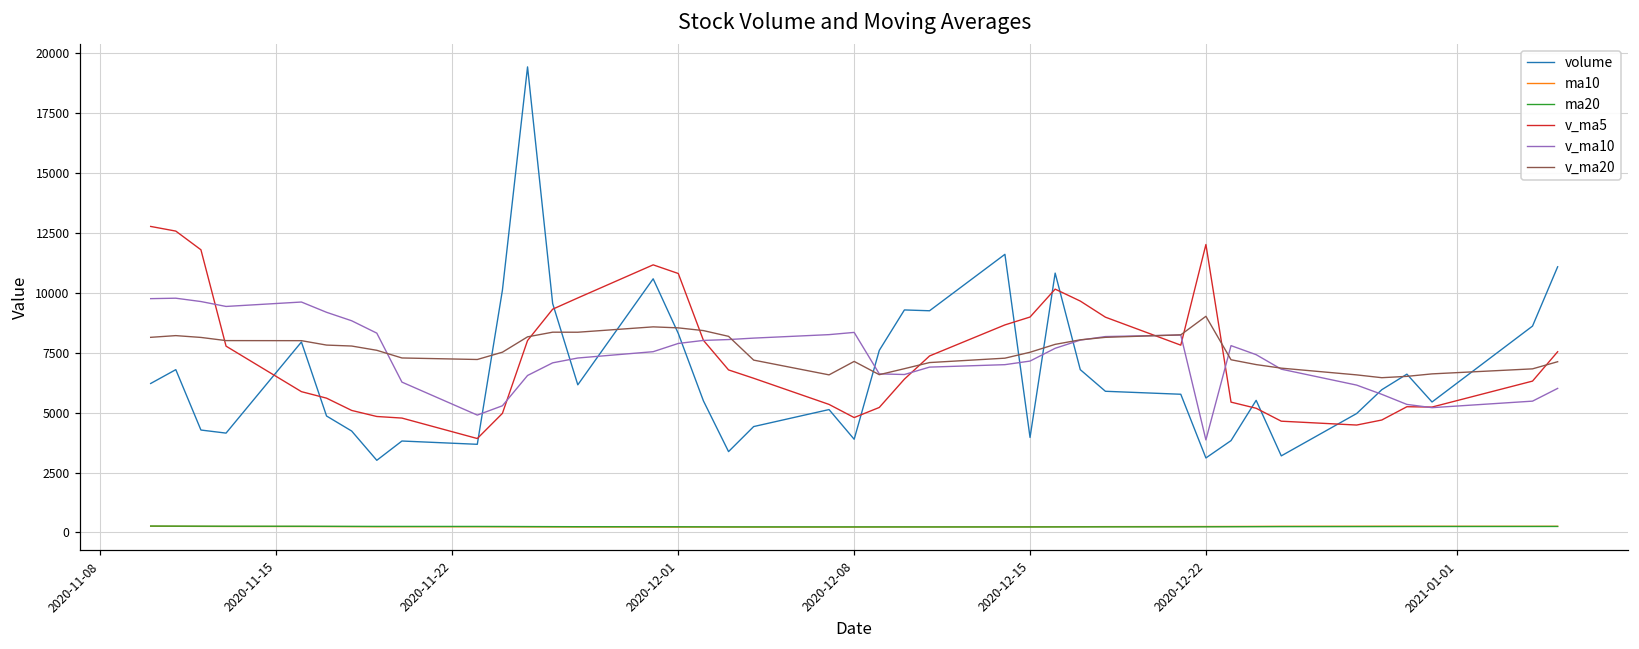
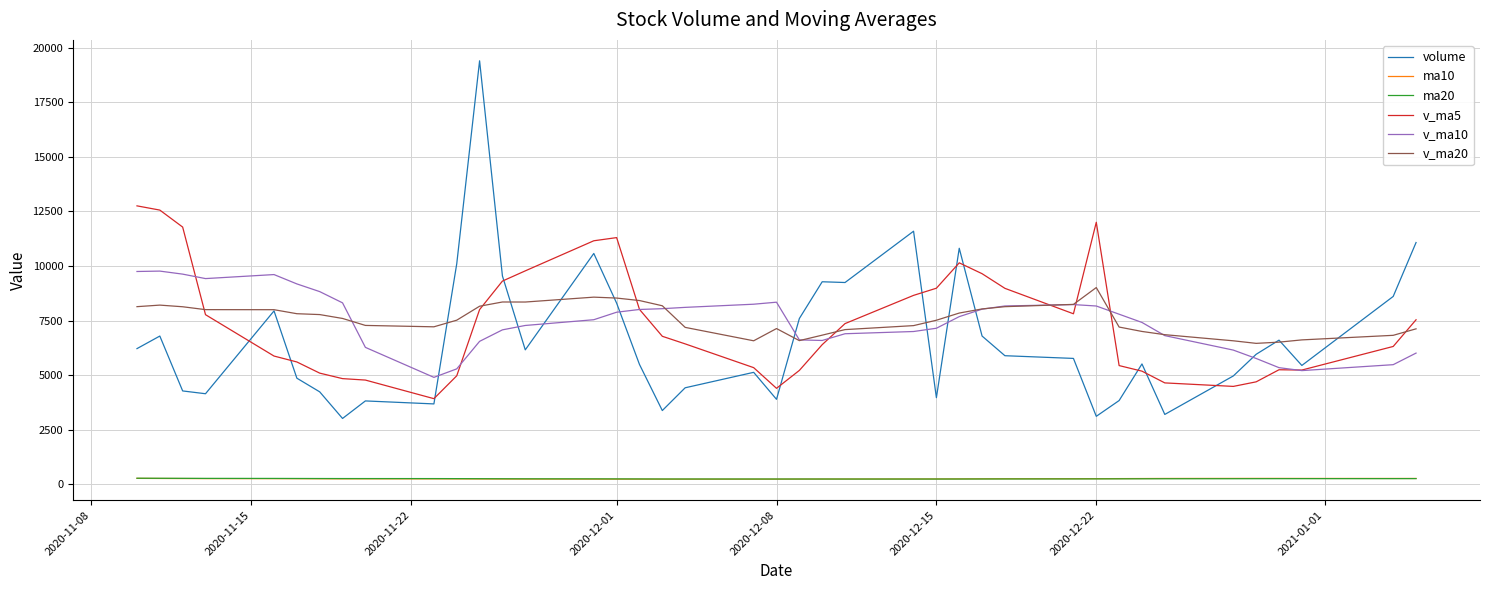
  {
    "volume": {
      "2020-12-01": 8300,
      "2020-12-08": 3900,
      "2020-12-15": 4000,
      "2020-12-22": 3100
    },
    "v_ma5": {
-     "2020-12-01": 10800,
-     "2020-12-08": 4800,
+     "2020-12-01": 11300,
+     "2020-12-08": 4400,
      "2020-12-15": 9000,
      "2020-12-22": 12000
    },
    "v_ma10": {
      "2020-12-01": 7900,
      "2020-12-08": 8300,
      "2020-12-15": 7100,
-     "2020-12-22": 3900
+     "2020-12-22": 8200
    },
    "v_ma20": {
      "2020-12-01": 8500,
      "2020-12-08": 7100,
      "2020-12-15": 7500,
      "2020-12-22": 9000
    }
  }
